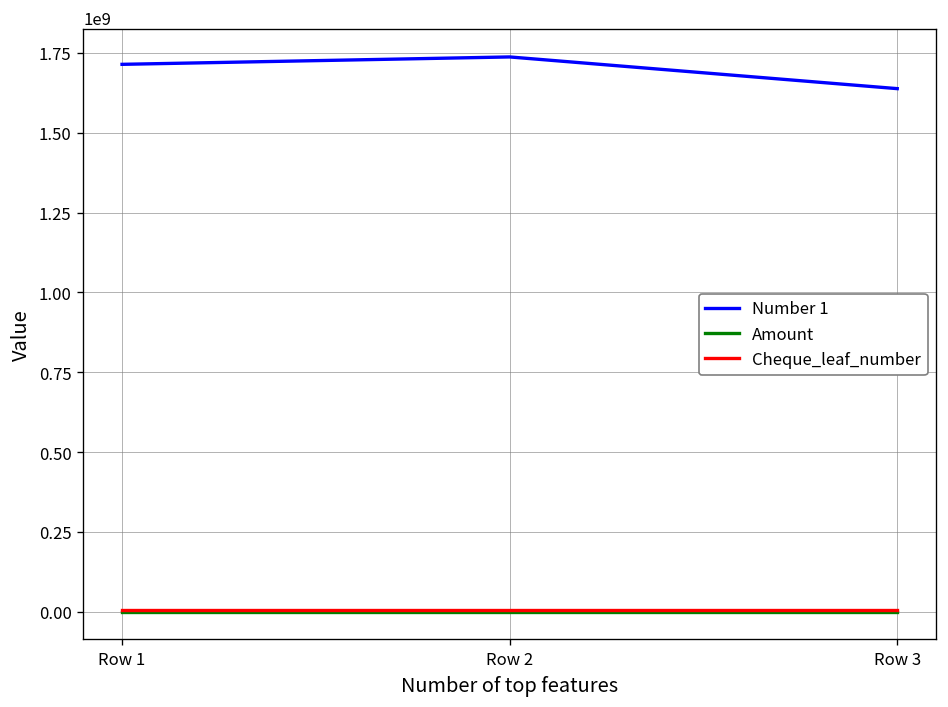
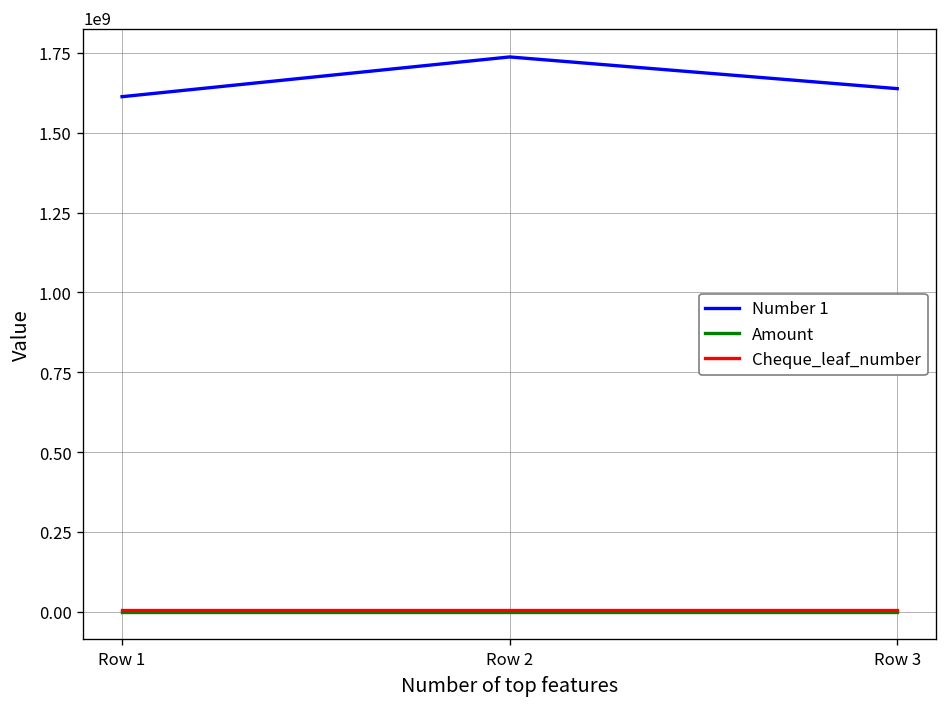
  {
    "Number 1": {
-     "Row 1": 1710000000,
+     "Row 1": 1610000000,
      "Row 2": 1740000000,
      "Row 3": 1640000000
    }
  }
